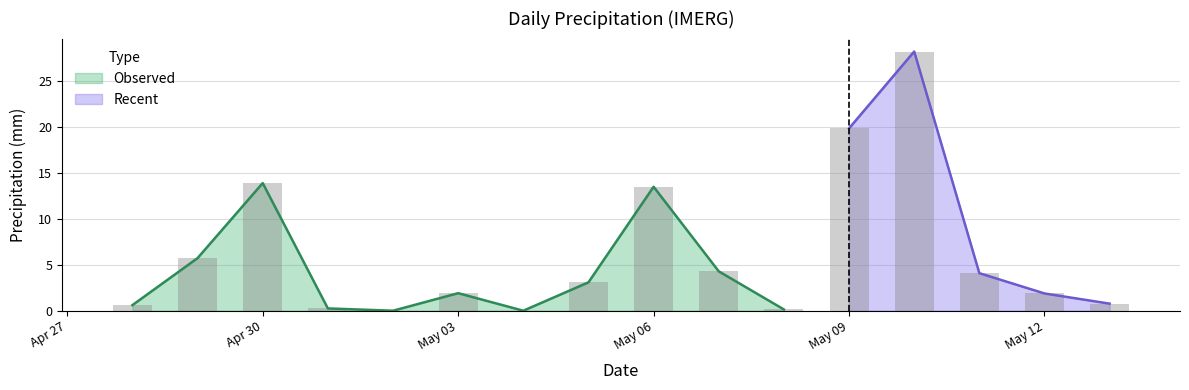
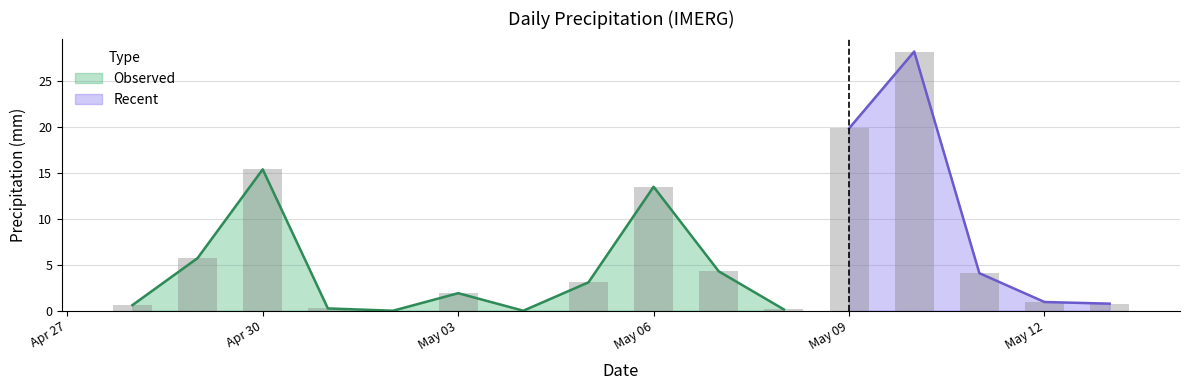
  {
    "Observed": {
-     "Apr 30": 14,
+     "Apr 30": 15,
      "May 03": 2,
      "May 06": 14
    },
    "Recent": {
      "May 09": 20,
-     "May 12": 2
+     "May 12": 1
    }
  }
